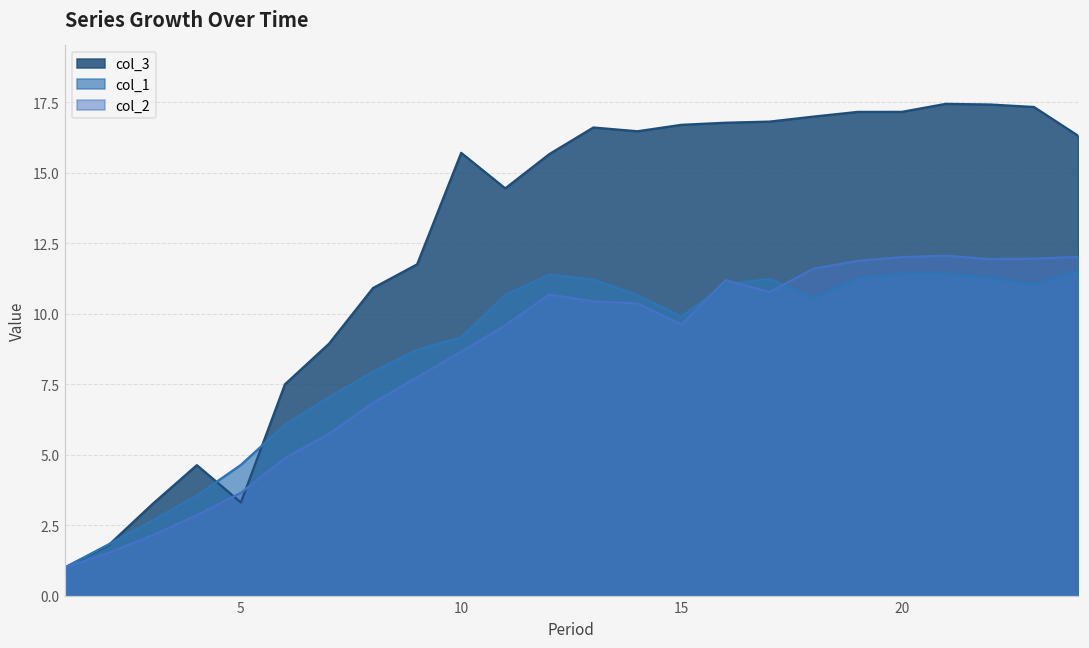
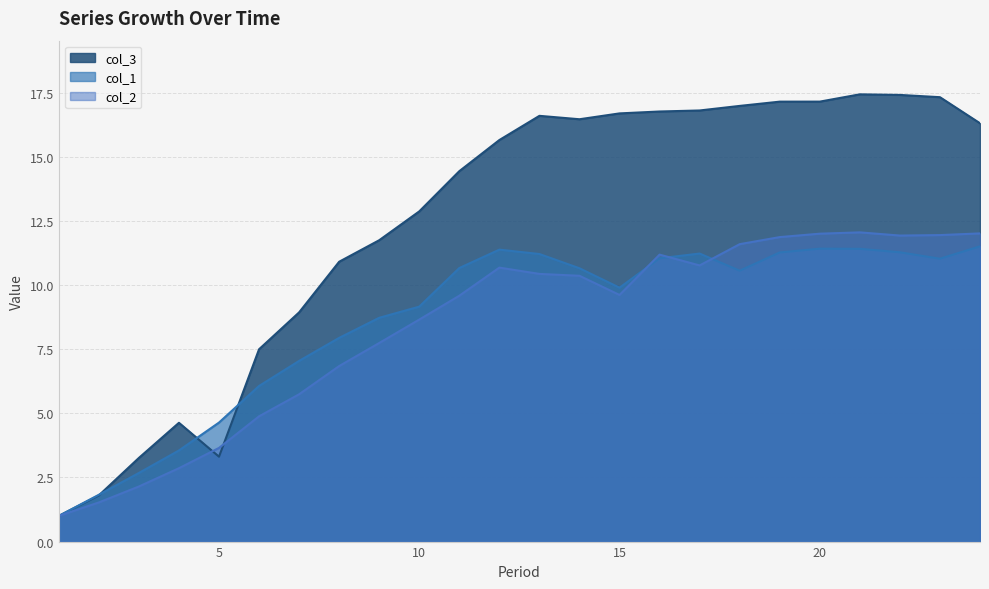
  {
    "col_3": {
      "5": 3.3,
-     "10": 15.7,
+     "10": 12.9,
      "15": 16.7,
      "20": 17.2
    }
  }
